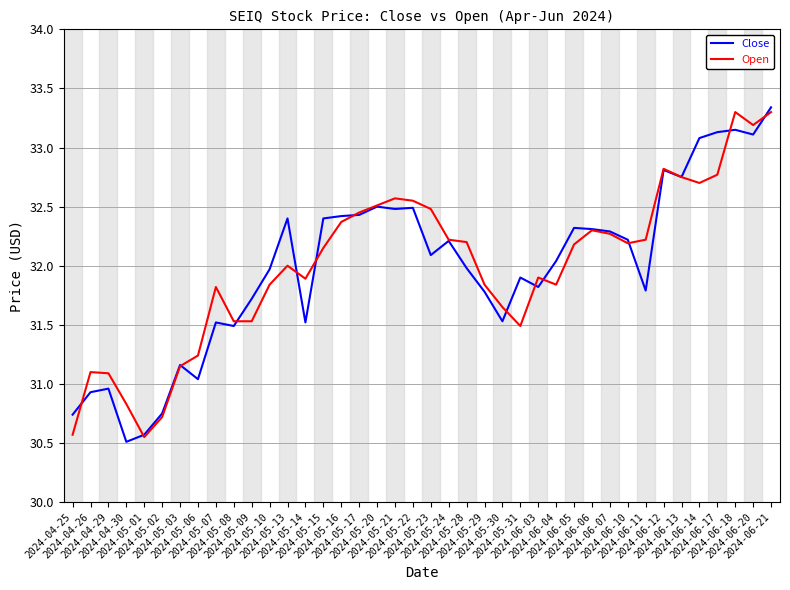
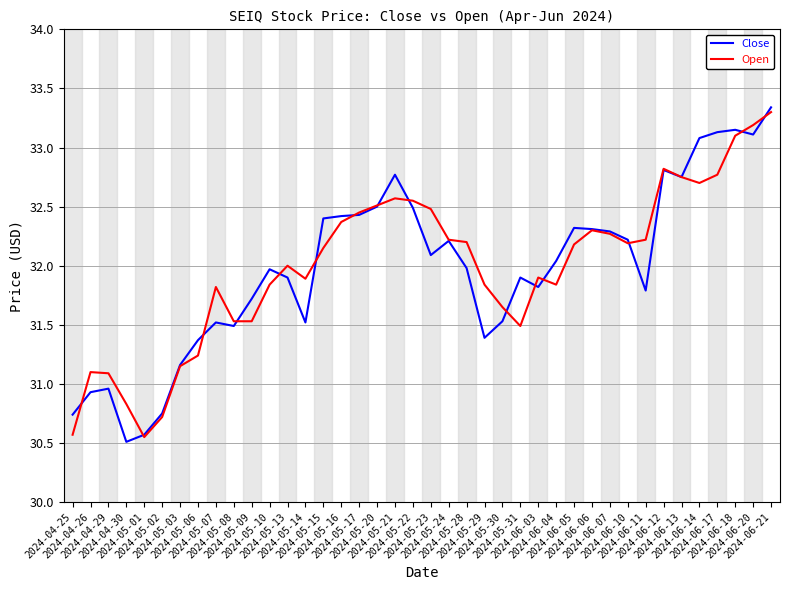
  {
    "Close": {
      "2024-04-25": 30.74,
      "2024-04-26": 30.93,
      "2024-04-29": 30.96,
      "2024-04-30": 30.51,
      "2024-05-02": 30.75,
-     "2024-05-06": 31.04,
+     "2024-05-06": 31.37,
      "2024-05-07": 31.52,
      "2024-05-08": 31.49,
      "2024-05-09": 31.72,
      "2024-05-10": 31.97,
-     "2024-05-13": 32.4,
+     "2024-05-13": 31.9,
      "2024-05-14": 31.52,
      "2024-05-15": 32.40,
      "2024-05-16": 32.42,
-     "2024-05-21": 32.48,
+     "2024-05-21": 32.77,
      "2024-05-22": 32.49,
      "2024-05-23": 32.09,
      "2024-05-28": 31.98,
-     "2024-05-29": 31.78,
+     "2024-05-29": 31.39,
      "2024-05-30": 31.53,
      "2024-05-31": 31.90,
      "2024-06-03": 31.82,
      "2024-06-04": 32.04,
      "2024-06-05": 32.32,
      "2024-06-10": 32.22,
      "2024-06-11": 31.79,
      "2024-06-14": 33.08,
      "2024-06-17": 33.13,
      "2024-06-18": 33.15,
      "2024-06-20": 33.11,
      "2024-06-21": 33.34
    },
    "Open": {
      "2024-04-25": 30.57,
      "2024-04-26": 31.1,
      "2024-04-29": 31.1,
      "2024-04-30": 30.83,
      "2024-05-02": 30.7,
      "2024-05-06": 31.24,
      "2024-05-07": 31.8,
      "2024-05-08": 31.53,
      "2024-05-09": 31.53,
      "2024-05-10": 31.84,
      "2024-05-13": 32.0,
      "2024-05-14": 31.9,
      "2024-05-15": 32.15,
      "2024-05-16": 32.37,
      "2024-05-21": 32.57,
      "2024-05-22": 32.55,
      "2024-05-23": 32.5,
      "2024-05-28": 32.2,
      "2024-05-29": 31.84,
      "2024-05-30": 31.65,
      "2024-05-31": 31.5,
      "2024-06-03": 31.9,
      "2024-06-04": 31.84,
      "2024-06-05": 32.2,
      "2024-06-10": 32.2,
      "2024-06-11": 32.2,
      "2024-06-14": 32.7,
      "2024-06-17": 32.77,
-     "2024-06-18": 33.3,
+     "2024-06-18": 33.1,
      "2024-06-20": 33.2,
      "2024-06-21": 33.3
    }
  }
